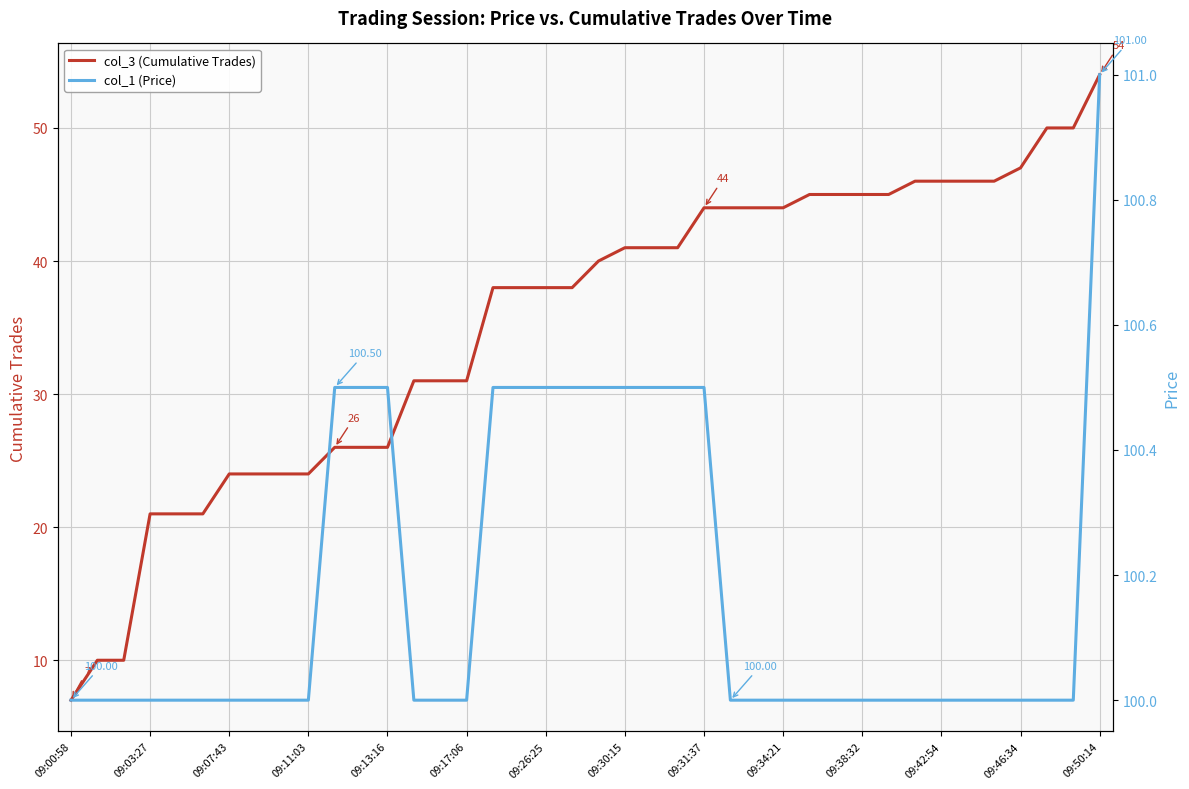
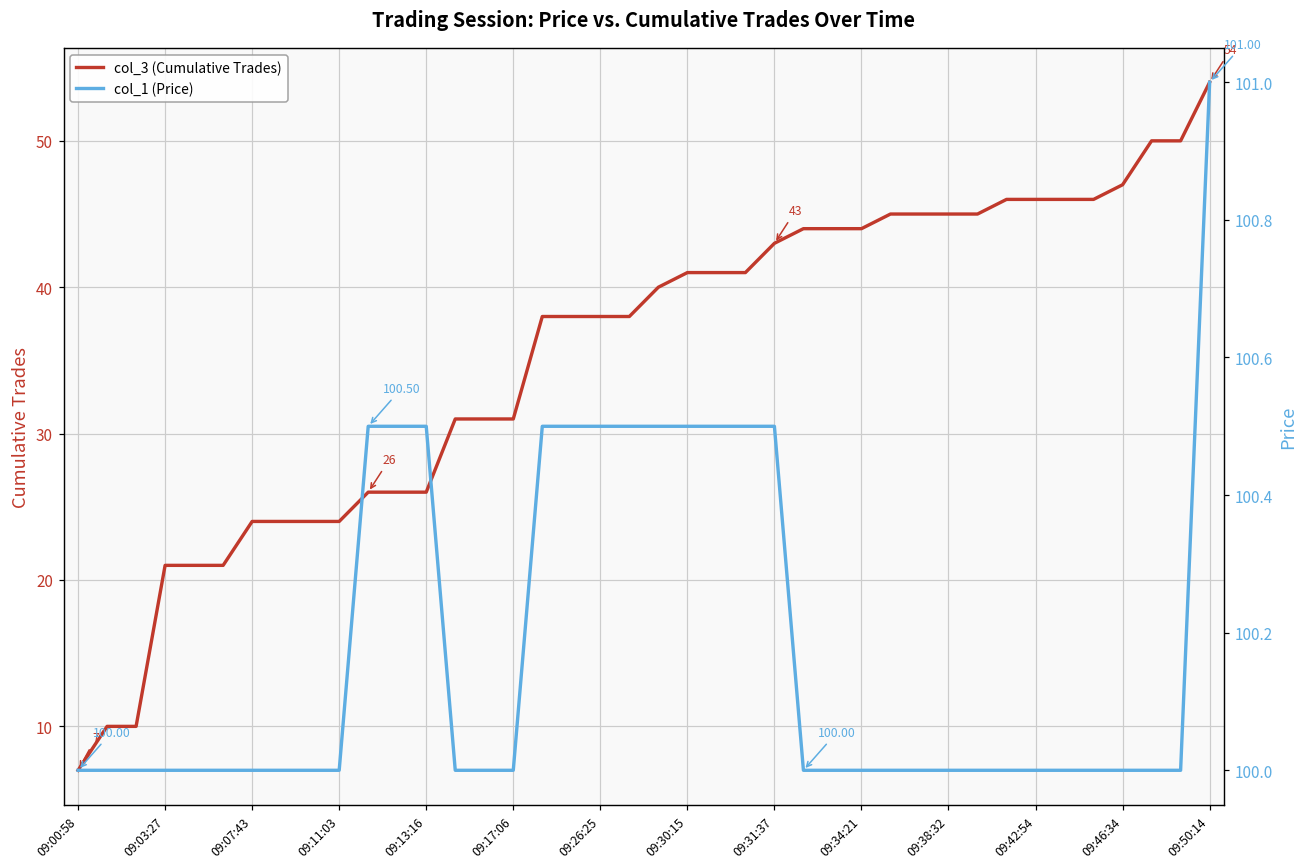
  {
    "col_3 (Cumulative Trades)": {
-     "09:31:37": 44
+     "09:31:37": 43
    }
  }
